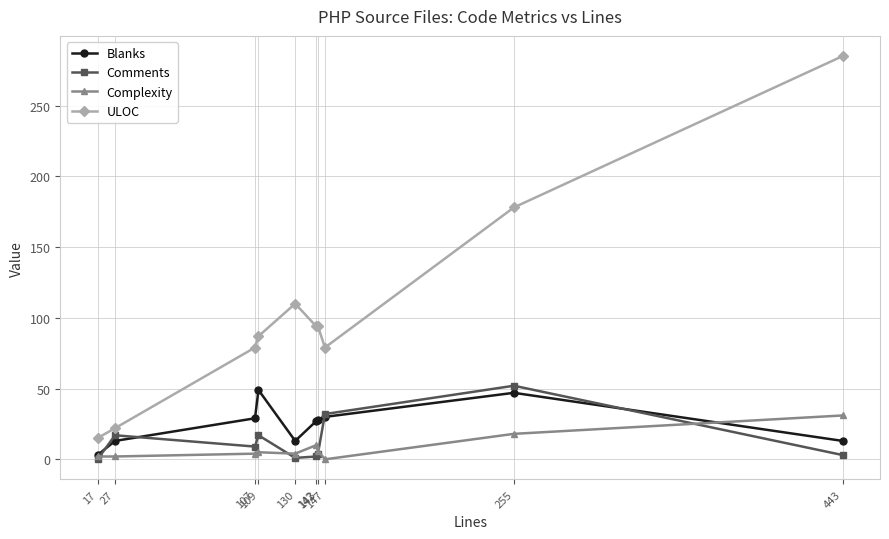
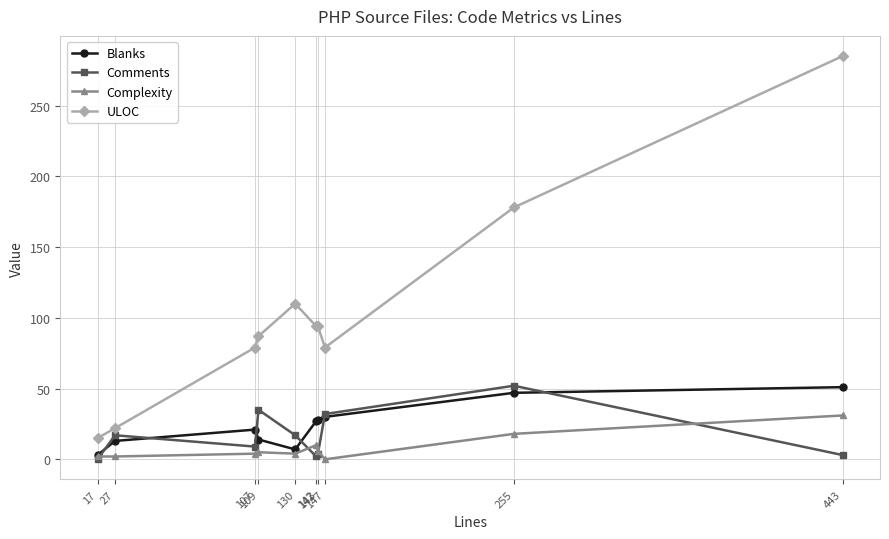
  {
    "Blanks": {
      "27": 13,
-     "107": 29,
-     "109": 49,
-     "130": 13,
+     "107": 21,
+     "109": 14,
+     "130": 7,
      "142": 27,
      "143": 28,
      "147": 30,
      "255": 47,
-     "443": 13
+     "443": 51
    },
    "Comments": {
      "17": 0,
      "27": 17,
      "107": 9,
-     "109": 17,
-     "130": 1,
+     "109": 35,
+     "130": 17,
      "142": 2,
      "143": 4,
      "147": 32,
      "255": 52,
      "443": 3
    }
  }
